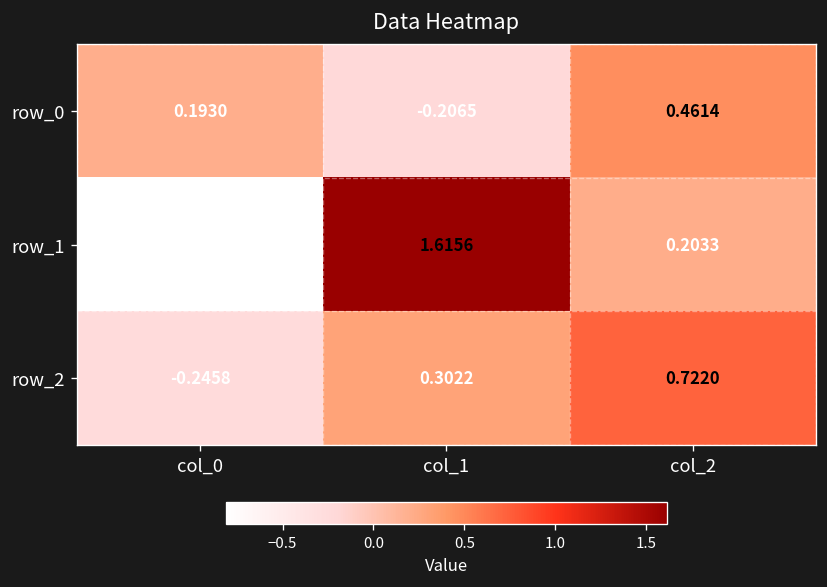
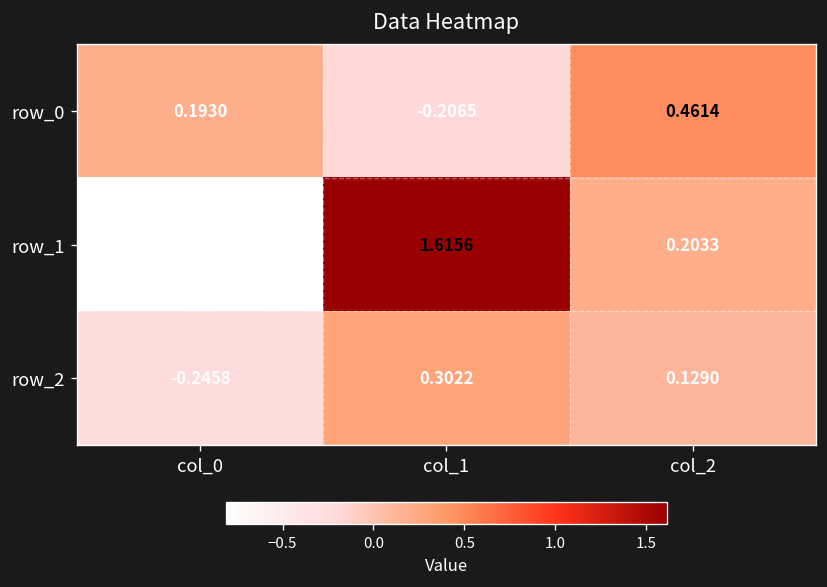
  {
    "row_0": {
      "col_0": 0.1930,
      "col_2": 0.4614
    },
    "row_1": {
      "col_1": 1.6156,
      "col_2": 0.2033
    },
    "row_2": {
      "col_1": 0.3022,
-     "col_2": 0.7220
+     "col_2": 0.1290
    }
  }
